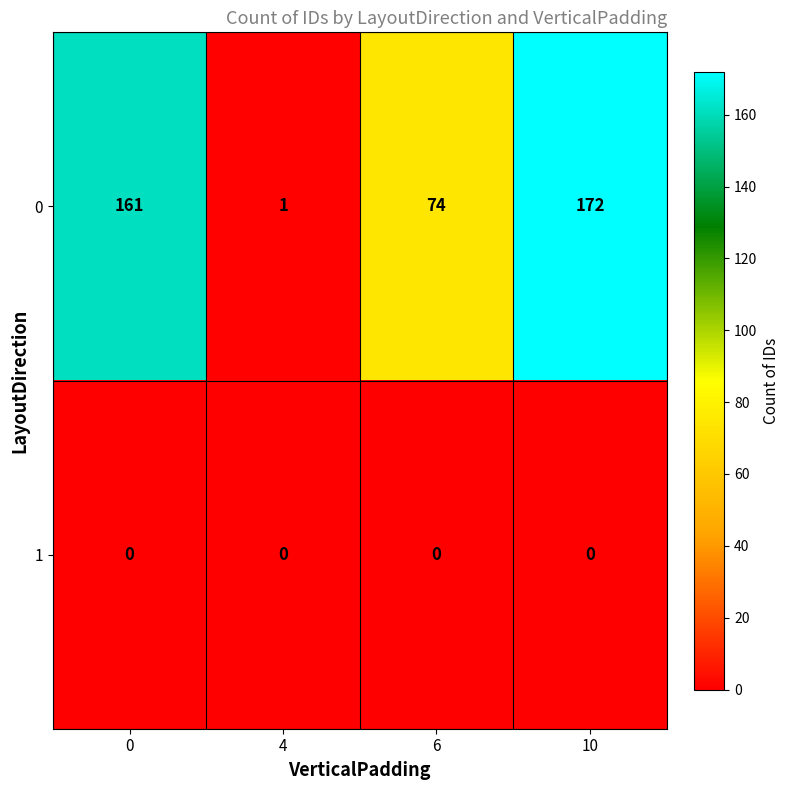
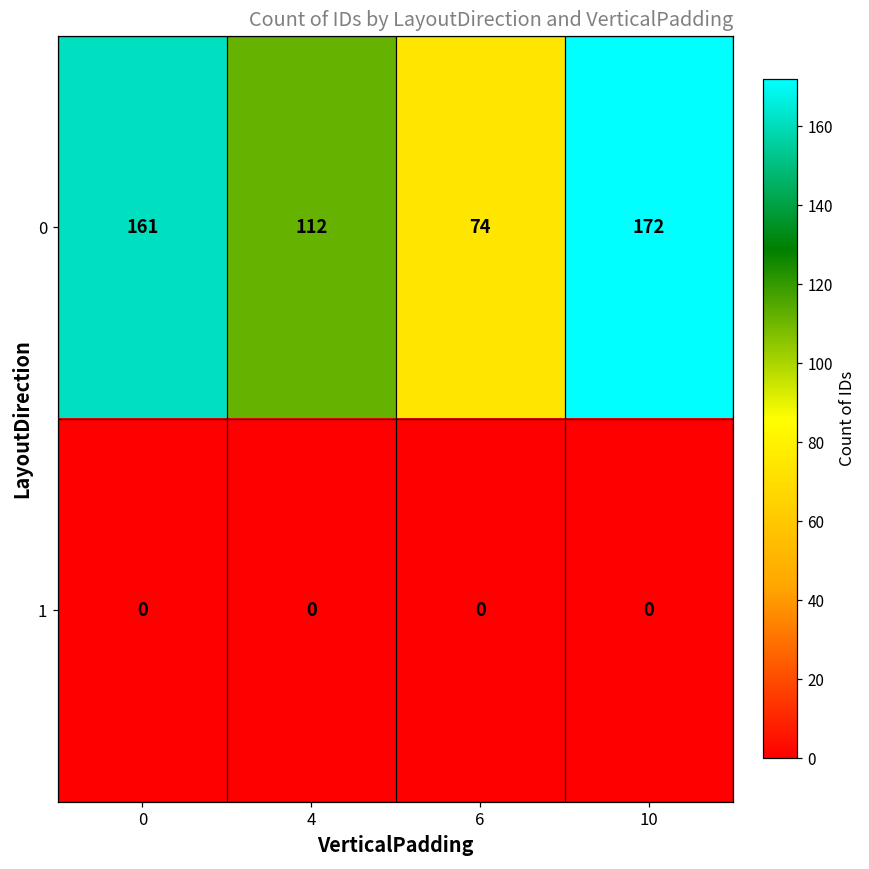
  {
    "0": {
      "0": 161,
-     "4": 1,
+     "4": 112,
      "6": 74,
      "10": 172
    },
    "1": {
      "0": 0,
      "4": 0,
      "6": 0,
      "10": 0
    }
  }
